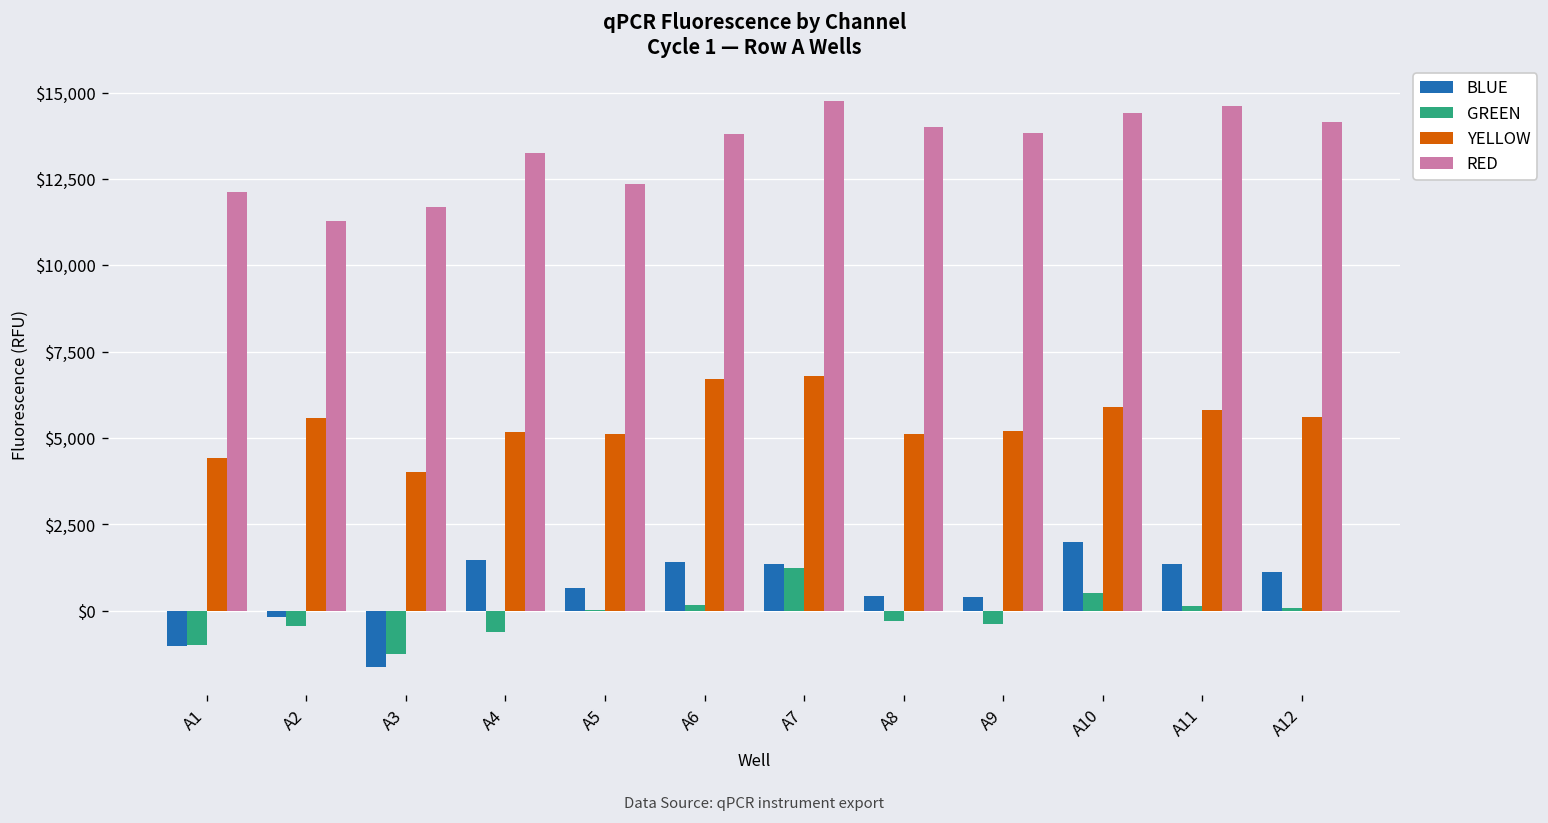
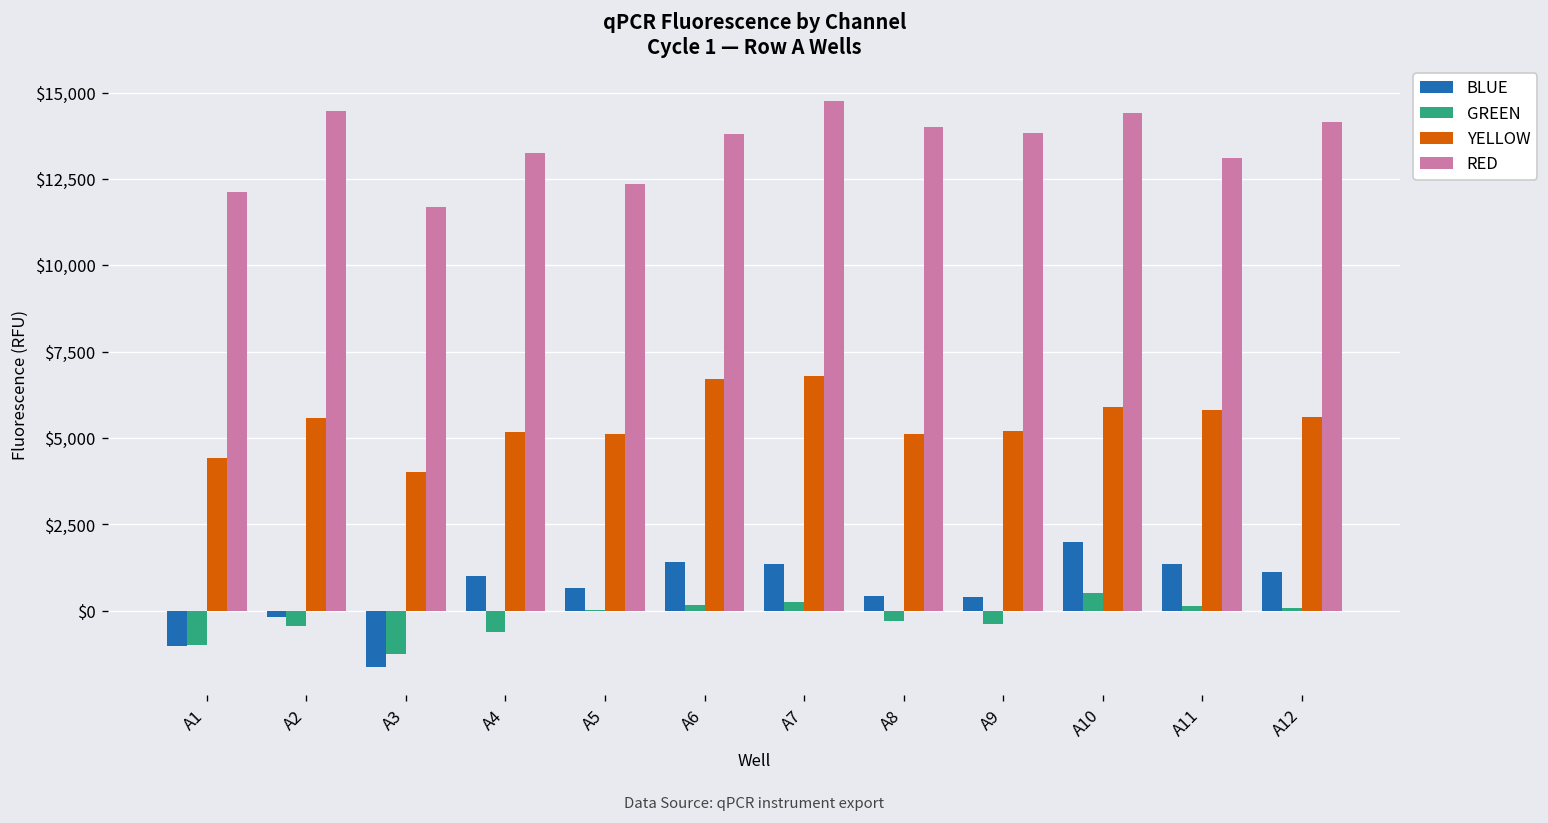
  {
    "BLUE": {
      "A1": "$-1,000",
      "A2": "$-200",
      "A3": "$-1,600",
-     "A4": "$1,500",
+     "A4": "$1,000",
      "A5": "$700",
      "A6": "$1,400",
      "A7": "$1,400",
      "A8": "$400",
      "A9": "$400",
      "A10": "$2,000",
      "A11": "$1,300",
      "A12": "$1,100"
    },
    "GREEN": {
      "A1": "$-1,000",
      "A2": "$-400",
      "A3": "$-1,300",
      "A4": "$-600",
      "A6": "$200",
-     "A7": "$1,200",
+     "A7": "$200",
      "A8": "$-300",
      "A9": "$-400",
      "A10": "$500",
      "A11": "$100"
    },
    "YELLOW": {
      "A1": "$4,400",
      "A2": "$5,600",
      "A3": "$4,000",
      "A4": "$5,200",
      "A5": "$5,100",
      "A6": "$6,700",
      "A7": "$6,800",
      "A8": "$5,100",
      "A9": "$5,200",
      "A10": "$5,900",
      "A11": "$5,800",
      "A12": "$5,600"
    },
    "RED": {
      "A1": "$12,100",
-     "A2": "$11,300",
+     "A2": "$14,500",
      "A3": "$11,700",
      "A4": "$13,300",
      "A5": "$12,400",
      "A6": "$13,800",
      "A7": "$14,700",
      "A8": "$14,000",
      "A9": "$13,800",
      "A10": "$14,400",
-     "A11": "$14,600",
+     "A11": "$13,100",
      "A12": "$14,100"
    }
  }
